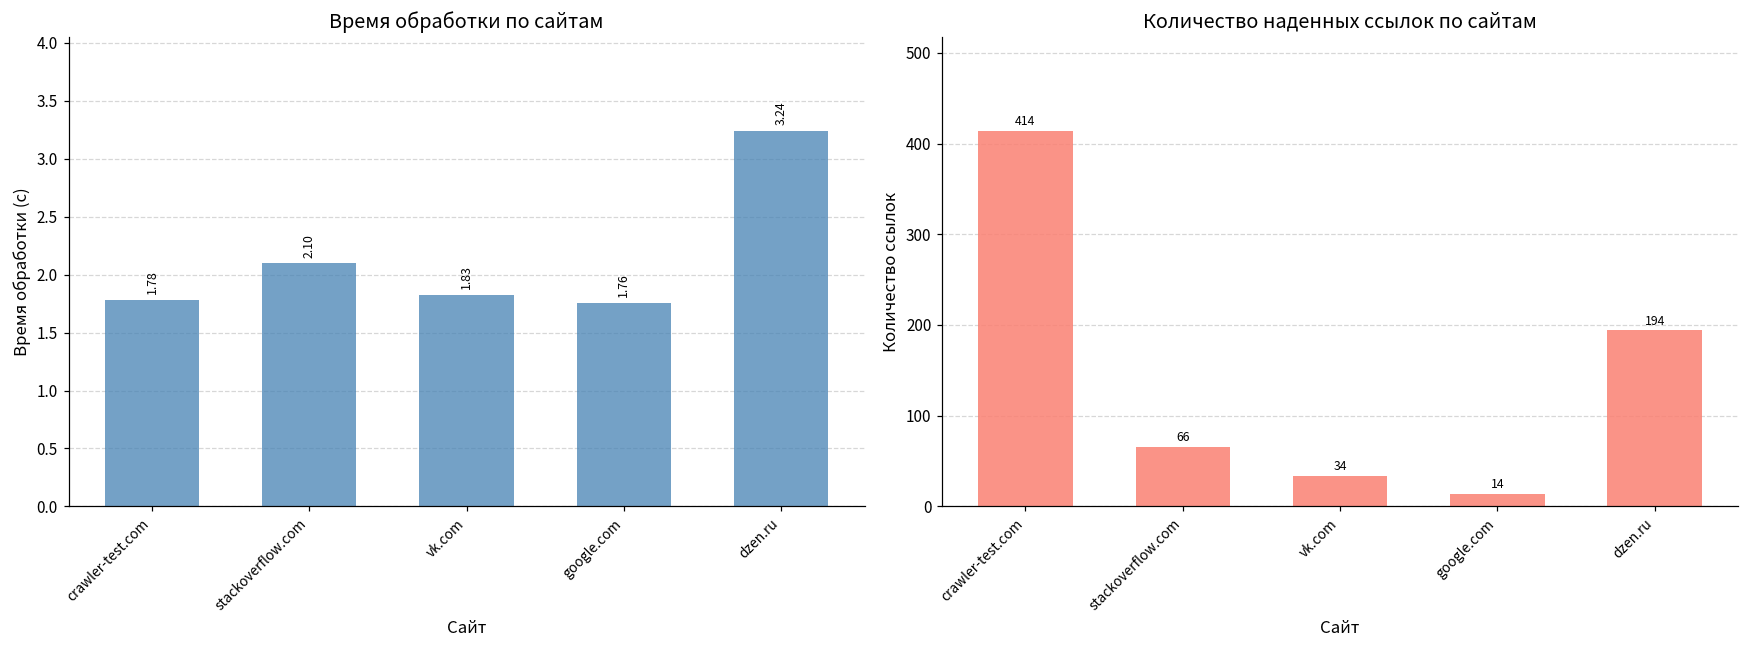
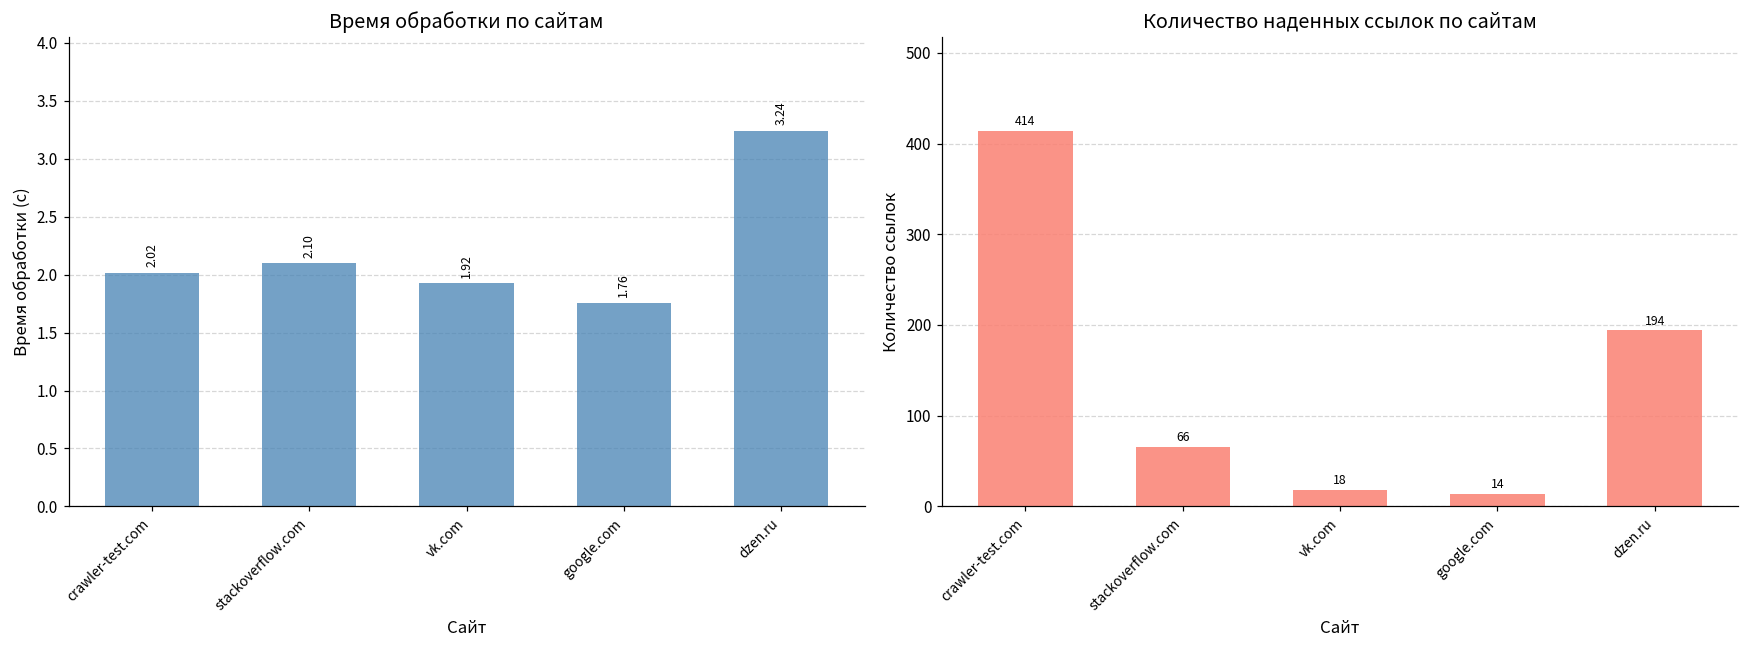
  {
    "Время обработки по сайтам": {
-     "crawler-test.com": 1.78,
+     "crawler-test.com": 2.02,
      "stackoverflow.com": 2.10,
-     "vk.com": 1.83,
+     "vk.com": 1.92,
      "google.com": 1.76,
      "dzen.ru": 3.24
    },
    "Количество наденных ссылок по сайтам": {
      "crawler-test.com": 414,
      "stackoverflow.com": 66,
-     "vk.com": 34,
+     "vk.com": 18,
      "google.com": 14,
      "dzen.ru": 194
    }
  }
